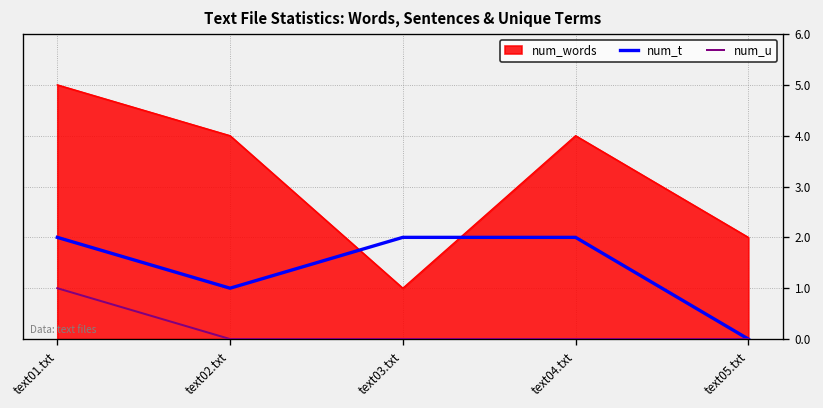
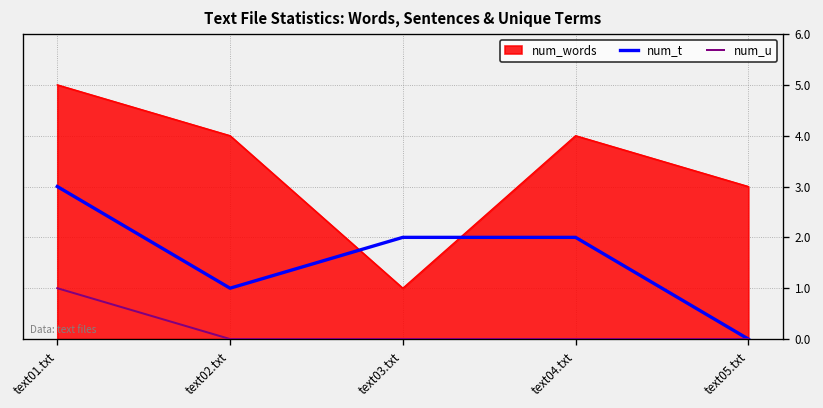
  {
    "num_words": {
      "text01.txt": 5,
      "text02.txt": 4,
      "text03.txt": 1,
      "text04.txt": 4,
-     "text05.txt": 2
+     "text05.txt": 3
    },
    "num_t": {
-     "text01.txt": 2,
+     "text01.txt": 3,
      "text02.txt": 1,
      "text03.txt": 2,
      "text04.txt": 2
    },
    "num_u": {
      "text01.txt": 1,
      "text02.txt": 0,
      "text03.txt": 0,
      "text04.txt": 0
    }
  }
